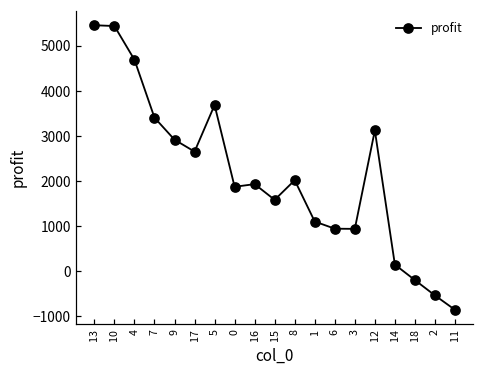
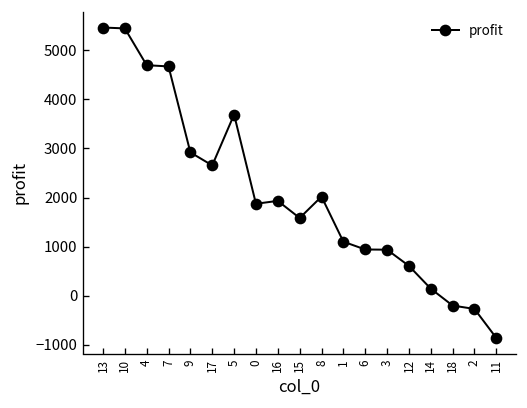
  {
    "13": 5500,
    "10": 5400,
    "4": 4700,
-   "7": 3400,
+   "7": 4700,
    "9": 2900,
    "17": 2700,
    "5": 3700,
    "0": 1900,
    "16": 1900,
    "15": 1600,
    "8": 2000,
    "1": 1100,
    "6": 900,
    "3": 900,
-   "12": 3100,
+   "12": 600,
    "14": 100,
    "18": -200,
-   "2": -500,
+   "2": -300,
    "11": -900
  }
